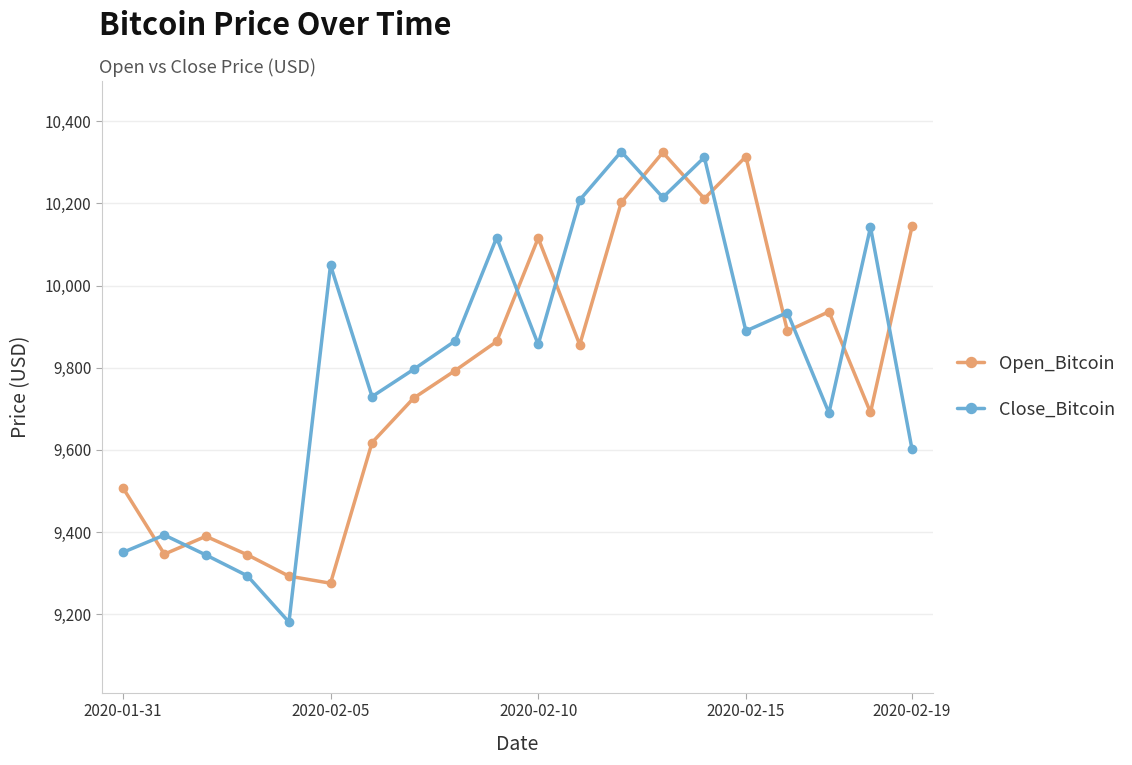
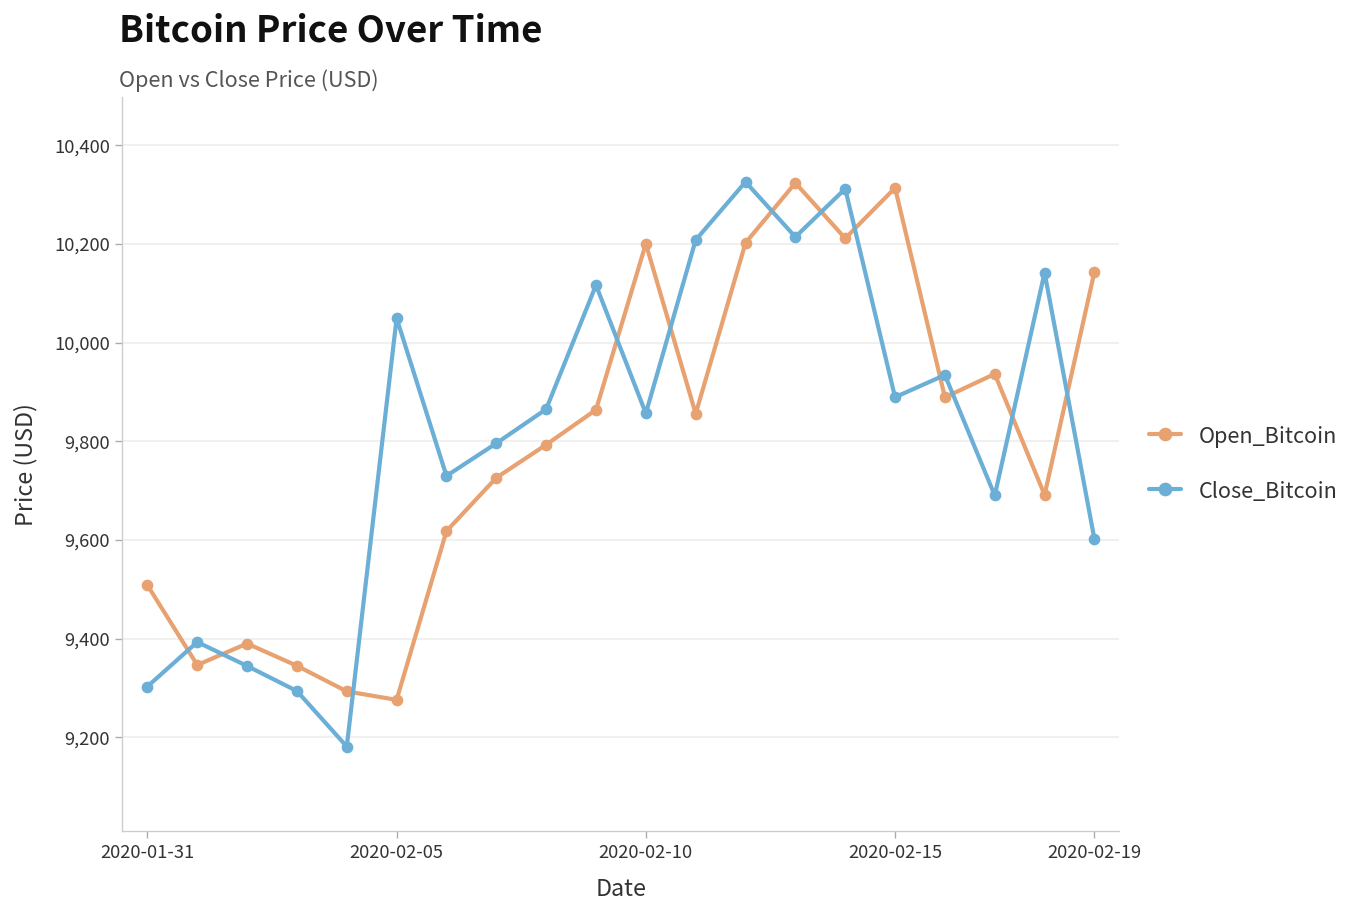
  {
    "Open_Bitcoin": {
      "2020-01-31": "9,510",
      "2020-02-05": "9,280",
-     "2020-02-10": "10,120",
+     "2020-02-10": "10,200",
      "2020-02-15": "10,310",
      "2020-02-19": "10,140"
    },
    "Close_Bitcoin": {
-     "2020-01-31": "9,350",
+     "2020-01-31": "9,300",
      "2020-02-05": "10,050",
      "2020-02-10": "9,860",
      "2020-02-15": "9,890",
      "2020-02-19": "9,600"
    }
  }
